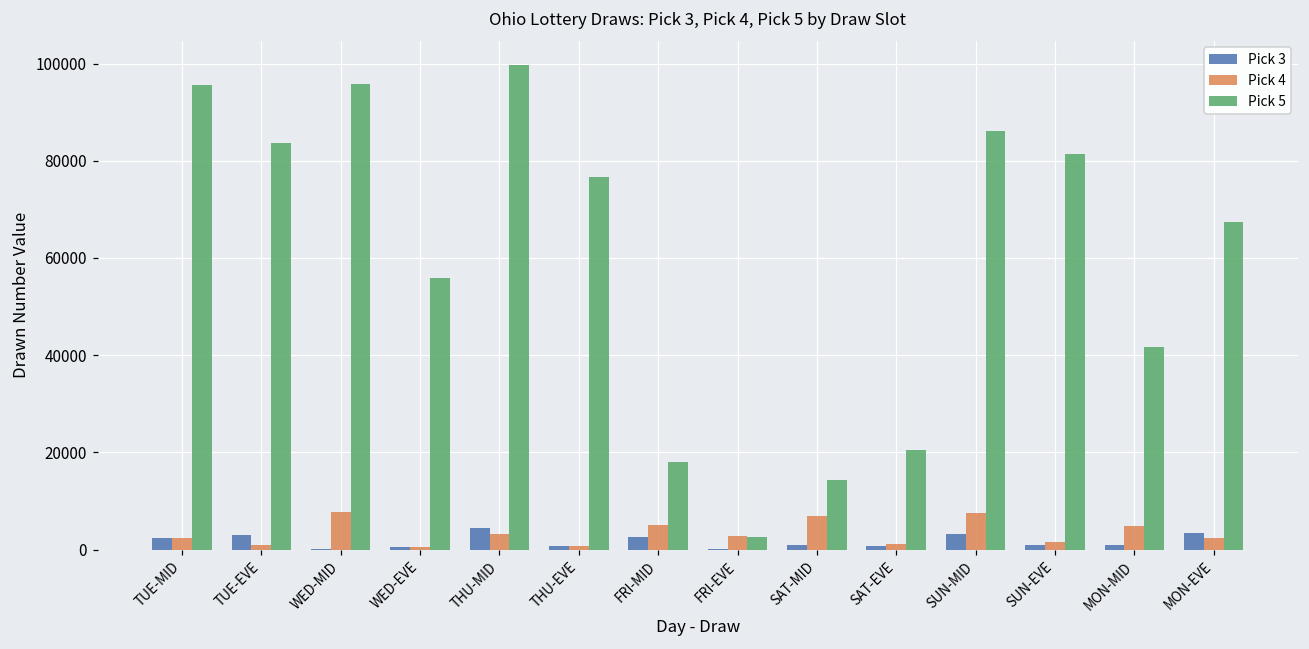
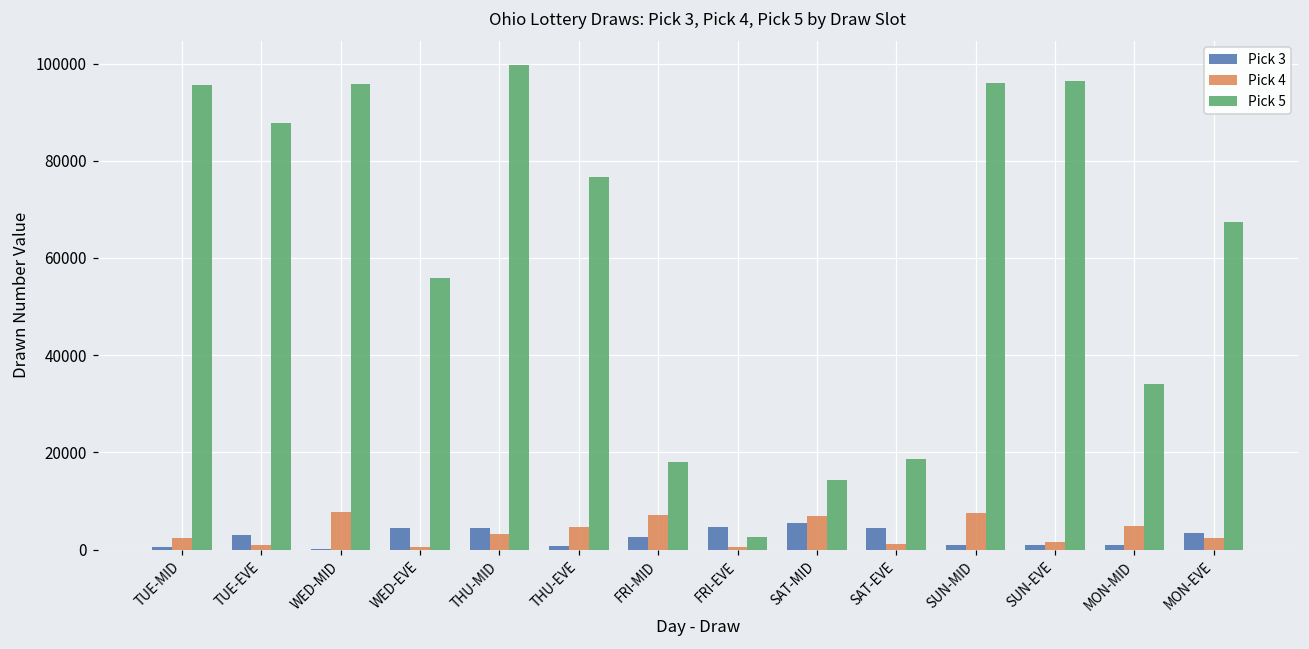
  {
    "Pick 3": {
-     "TUE-MID": 2000,
+     "TUE-MID": 0,
      "TUE-EVE": 3000,
-     "WED-EVE": 0,
+     "WED-EVE": 4000,
      "THU-MID": 4000,
      "THU-EVE": 1000,
      "FRI-MID": 3000,
-     "FRI-EVE": 0,
-     "SAT-MID": 1000,
-     "SAT-EVE": 1000,
-     "SUN-MID": 3000,
+     "FRI-EVE": 5000,
+     "SAT-MID": 6000,
+     "SAT-EVE": 4000,
+     "SUN-MID": 1000,
      "SUN-EVE": 1000,
      "MON-MID": 1000,
      "MON-EVE": 3000
    },
    "Pick 4": {
      "TUE-MID": 2000,
      "TUE-EVE": 1000,
      "WED-MID": 8000,
      "THU-MID": 3000,
-     "THU-EVE": 1000,
-     "FRI-MID": 5000,
-     "FRI-EVE": 3000,
+     "THU-EVE": 5000,
+     "FRI-MID": 7000,
+     "FRI-EVE": 0,
      "SAT-MID": 7000,
      "SAT-EVE": 1000,
      "SUN-MID": 8000,
      "SUN-EVE": 1000,
      "MON-MID": 5000,
      "MON-EVE": 2000
    },
    "Pick 5": {
      "TUE-MID": 96000,
-     "TUE-EVE": 84000,
+     "TUE-EVE": 88000,
      "WED-MID": 96000,
      "WED-EVE": 56000,
      "THU-MID": 100000,
      "THU-EVE": 77000,
      "FRI-MID": 18000,
      "FRI-EVE": 3000,
      "SAT-MID": 14000,
-     "SAT-EVE": 21000,
-     "SUN-MID": 86000,
-     "SUN-EVE": 81000,
-     "MON-MID": 42000,
+     "SAT-EVE": 19000,
+     "SUN-MID": 96000,
+     "SUN-EVE": 96000,
+     "MON-MID": 34000,
      "MON-EVE": 67000
    }
  }
